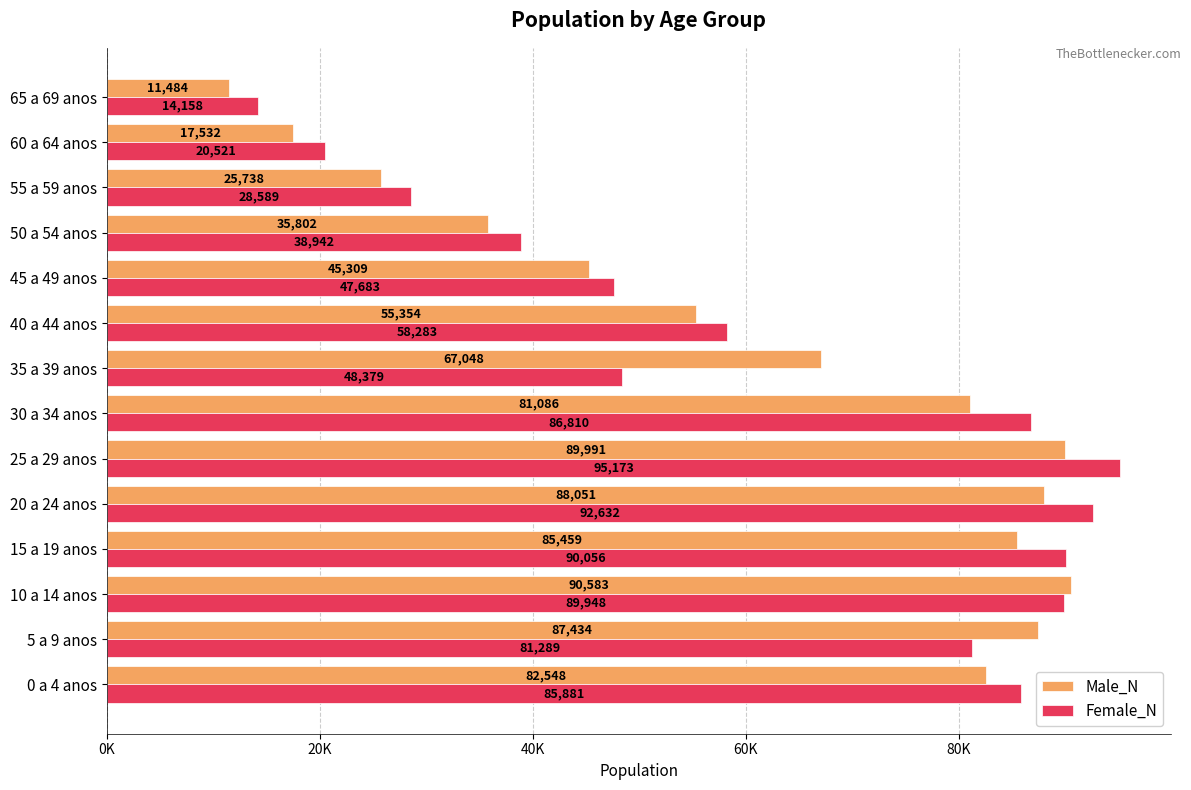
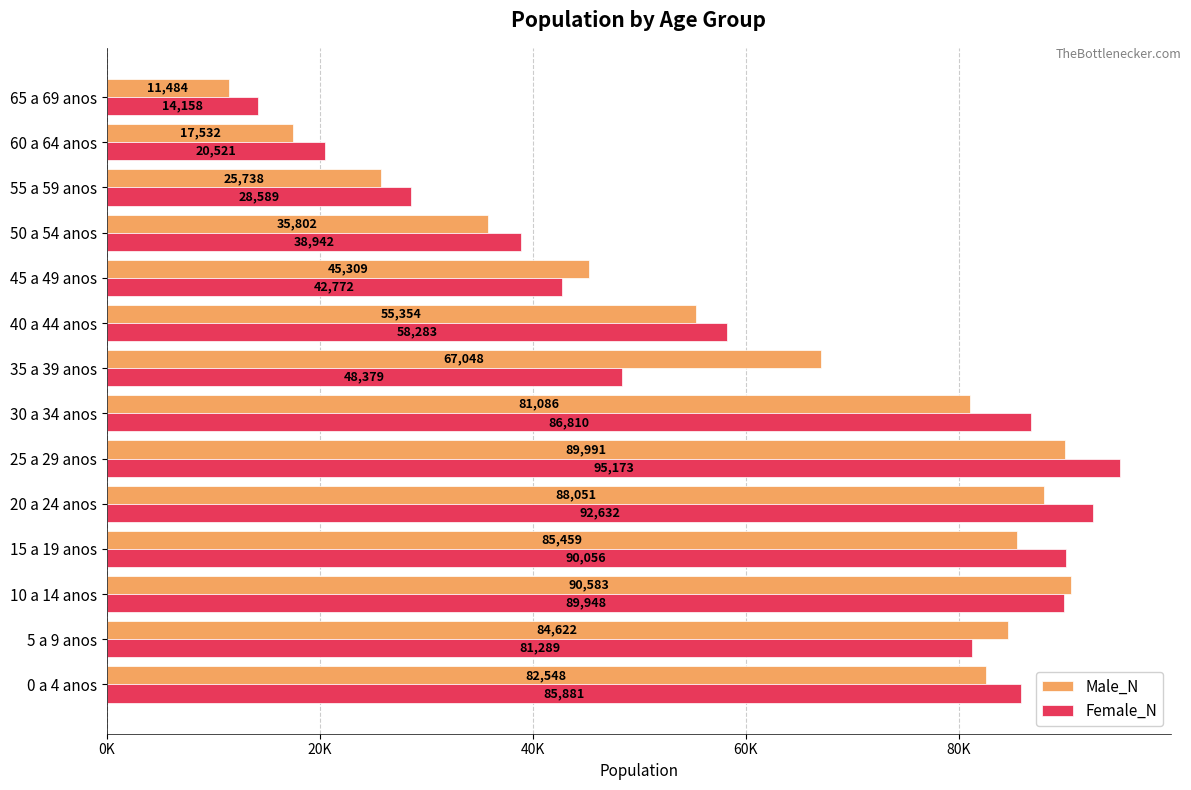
  {
    "Male_N": {
      "65 a 69 anos": "11,484",
      "60 a 64 anos": "17,532",
      "55 a 59 anos": "25,738",
      "50 a 54 anos": "35,802",
      "45 a 49 anos": "45,309",
      "40 a 44 anos": "55,354",
      "35 a 39 anos": "67,048",
      "30 a 34 anos": "81,086",
      "25 a 29 anos": "89,991",
      "20 a 24 anos": "88,051",
      "15 a 19 anos": "85,459",
      "10 a 14 anos": "90,583",
-     "5 a 9 anos": "87,434",
+     "5 a 9 anos": "84,622",
      "0 a 4 anos": "82,548"
    },
    "Female_N": {
      "65 a 69 anos": "14,158",
      "60 a 64 anos": "20,521",
      "55 a 59 anos": "28,589",
      "50 a 54 anos": "38,942",
-     "45 a 49 anos": "47,683",
+     "45 a 49 anos": "42,772",
      "40 a 44 anos": "58,283",
      "35 a 39 anos": "48,379",
      "30 a 34 anos": "86,810",
      "25 a 29 anos": "95,173",
      "20 a 24 anos": "92,632",
      "15 a 19 anos": "90,056",
      "10 a 14 anos": "89,948",
      "5 a 9 anos": "81,289",
      "0 a 4 anos": "85,881"
    }
  }
